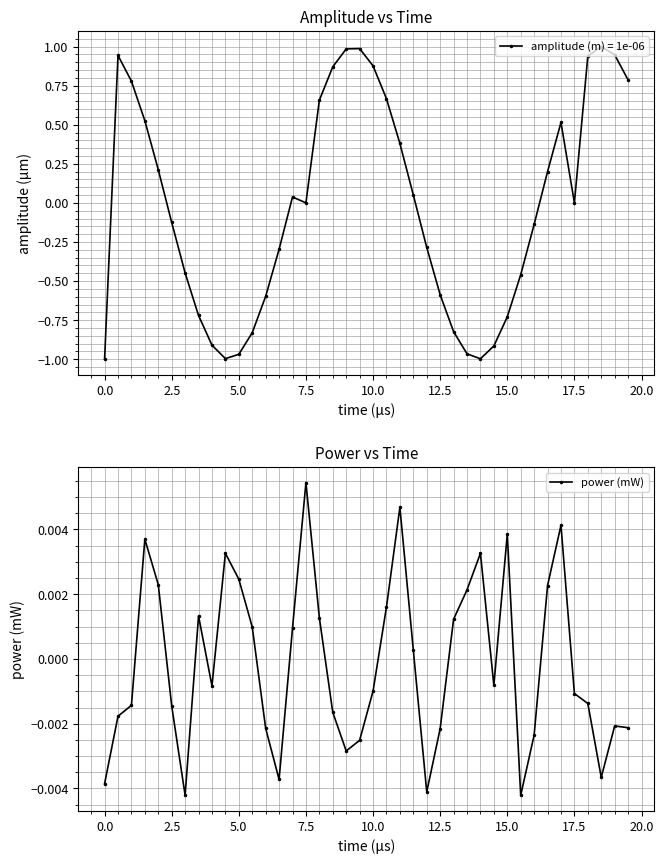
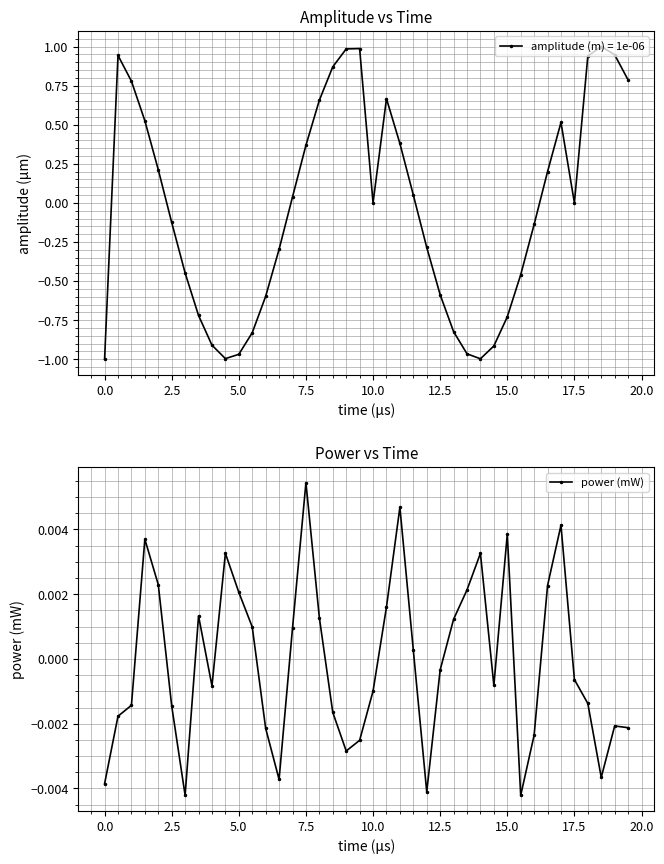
  {
    "Amplitude vs Time": {
      "0.0": -1.00,
      "2.5": -0.13,
      "5.0": -0.97,
-     "7.5": 0.00,
-     "10.0": 0.88,
+     "7.5": 0.37,
+     "10.0": 0.00,
      "12.5": -0.59,
      "15.0": -0.73,
      "17.5": 0.00
    },
    "Power vs Time": {
      "0.0": -0.0039,
      "2.5": -0.0015,
-     "5.0": 0.0025,
+     "5.0": 0.0021,
      "7.5": 0.0054,
      "10.0": -0.0010,
-     "12.5": -0.0022,
+     "12.5": -0.0003,
      "15.0": 0.0039,
-     "17.5": -0.0011
+     "17.5": -0.0006
    }
  }
